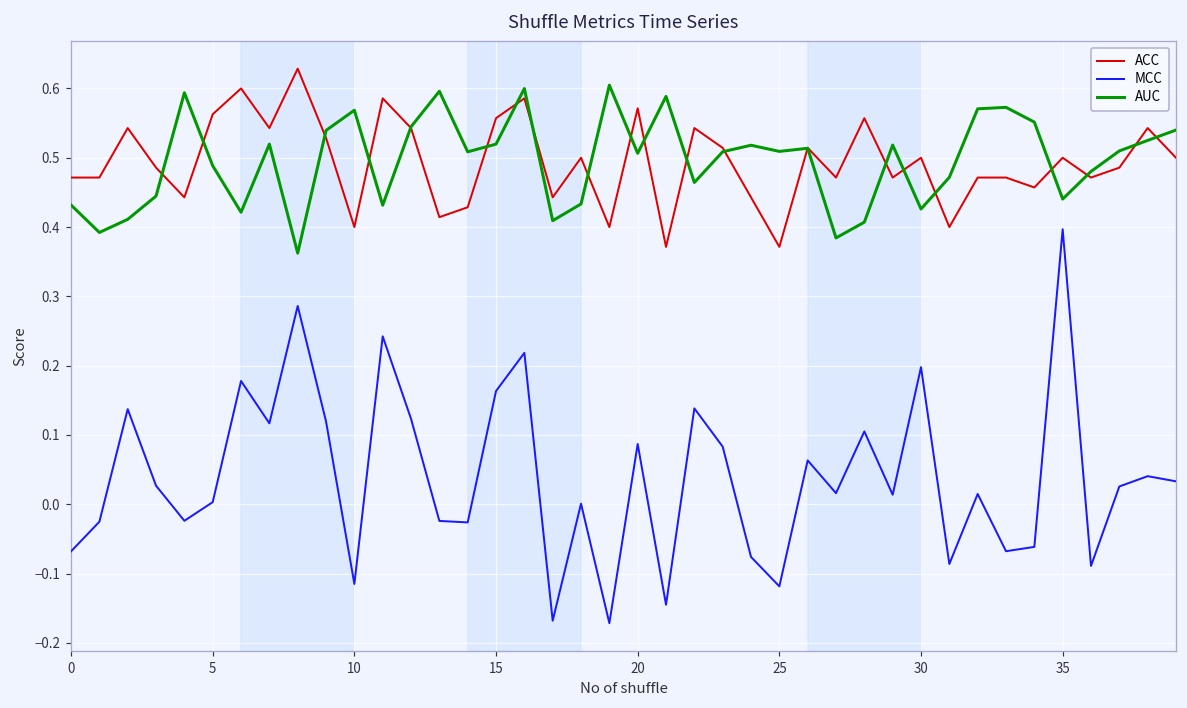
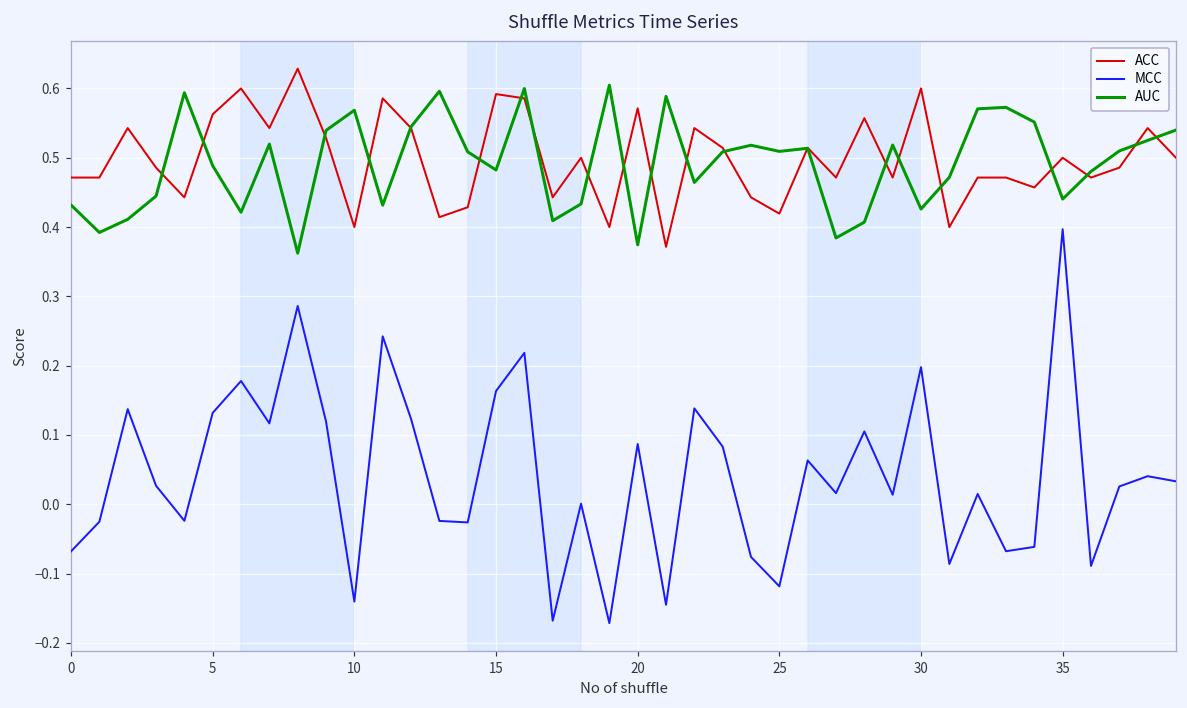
  {
    "ACC": {
      "0": 0.47,
      "5": 0.56,
      "10": 0.40,
-     "15": 0.56,
+     "15": 0.59,
      "20": 0.57,
-     "25": 0.37,
-     "30": 0.5,
+     "25": 0.42,
+     "30": 0.6,
      "35": 0.50
    },
    "MCC": {
      "0": -0.07,
-     "5": 0.00,
-     "10": -0.12,
+     "5": 0.13,
+     "10": -0.14,
      "15": 0.16,
      "20": 0.09,
      "25": -0.12,
      "30": 0.20,
      "35": 0.40
    },
    "AUC": {
      "0": 0.43,
      "5": 0.49,
      "10": 0.57,
-     "15": 0.52,
-     "20": 0.51,
+     "15": 0.48,
+     "20": 0.37,
      "25": 0.51,
      "30": 0.43,
      "35": 0.44
    }
  }
